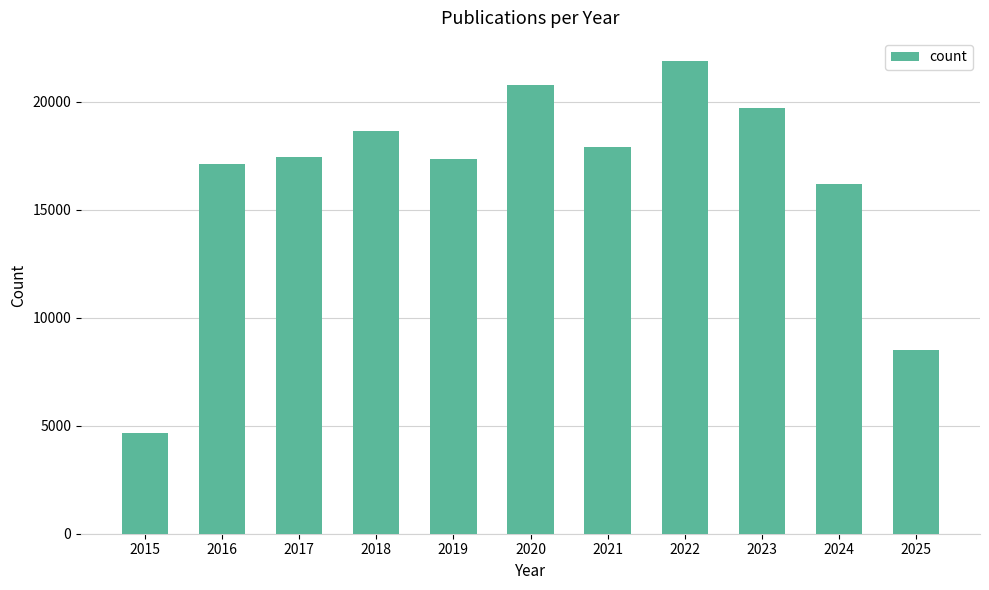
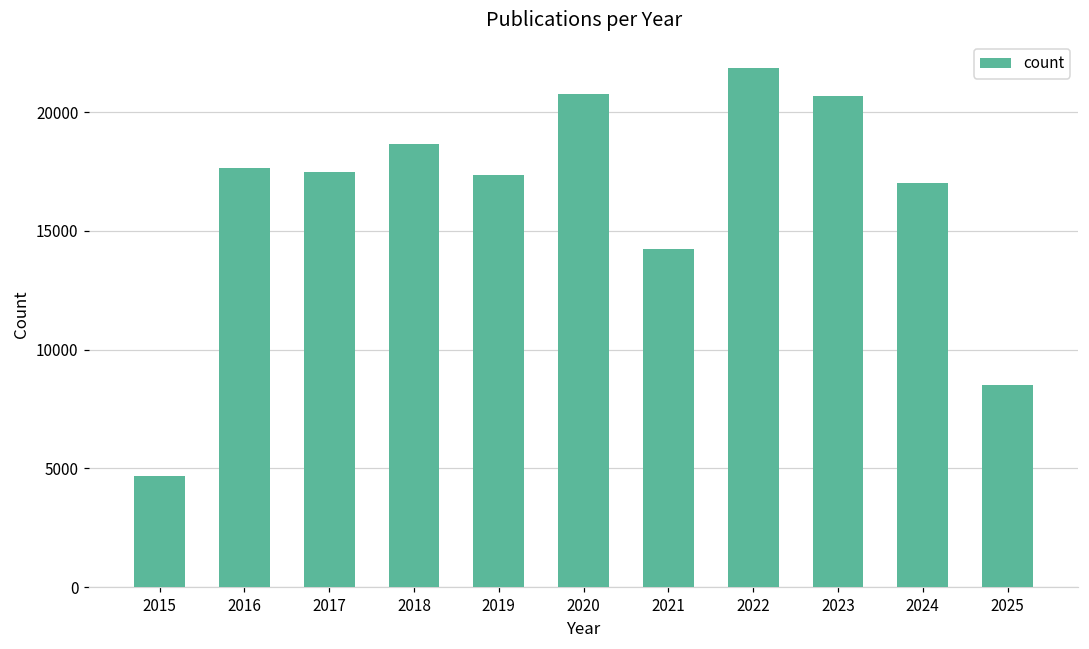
  {
    "2015": 4700,
-   "2016": 17100,
+   "2016": 17700,
    "2017": 17500,
    "2018": 18600,
    "2019": 17300,
    "2020": 20800,
-   "2021": 17900,
+   "2021": 14200,
    "2022": 21900,
-   "2023": 19700,
-   "2024": 16200,
+   "2023": 20700,
+   "2024": 17000,
    "2025": 8500
  }
